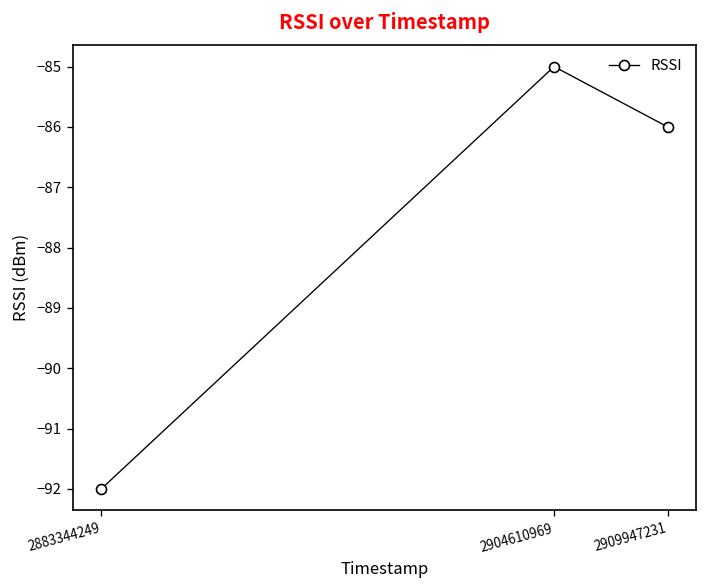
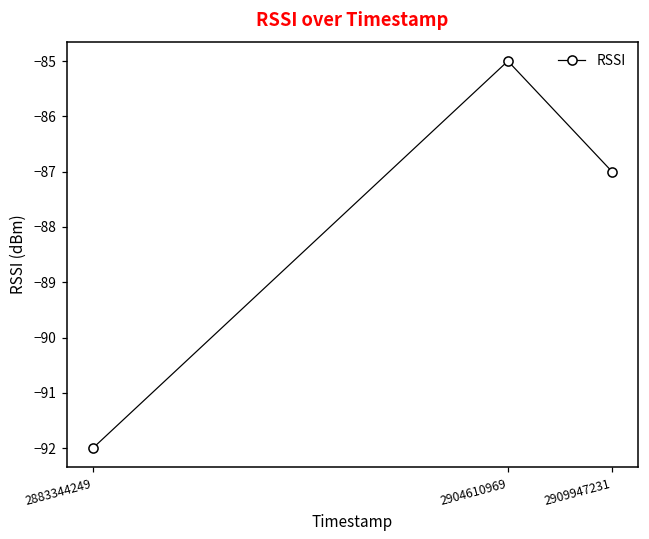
  {
    "2883344249": -92,
    "2904610969": -85,
-   "2909947231": -86
+   "2909947231": -87
  }
